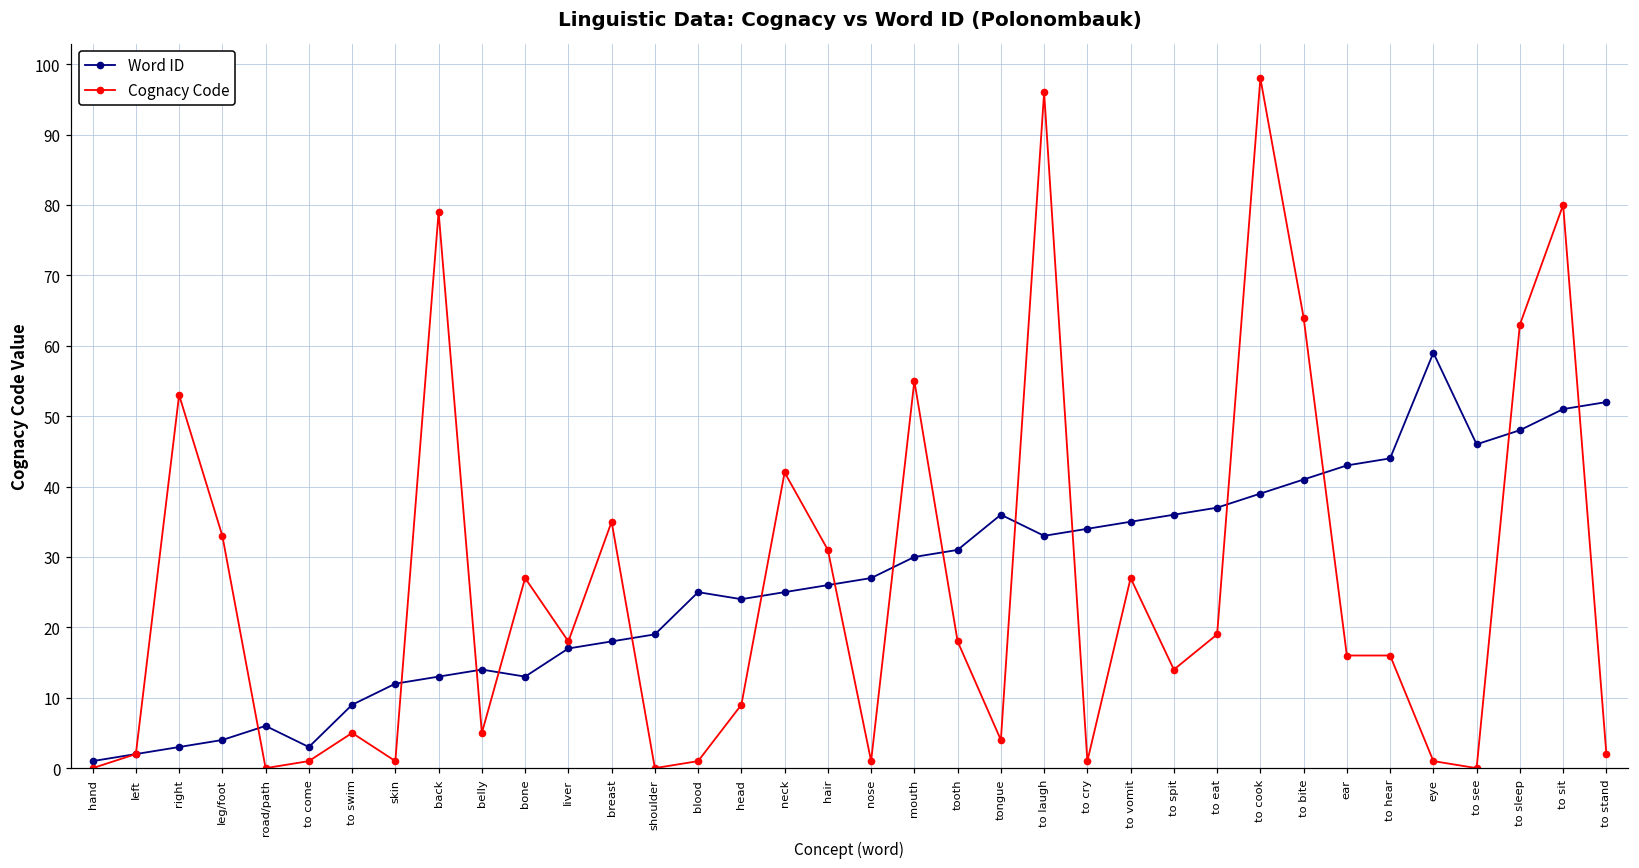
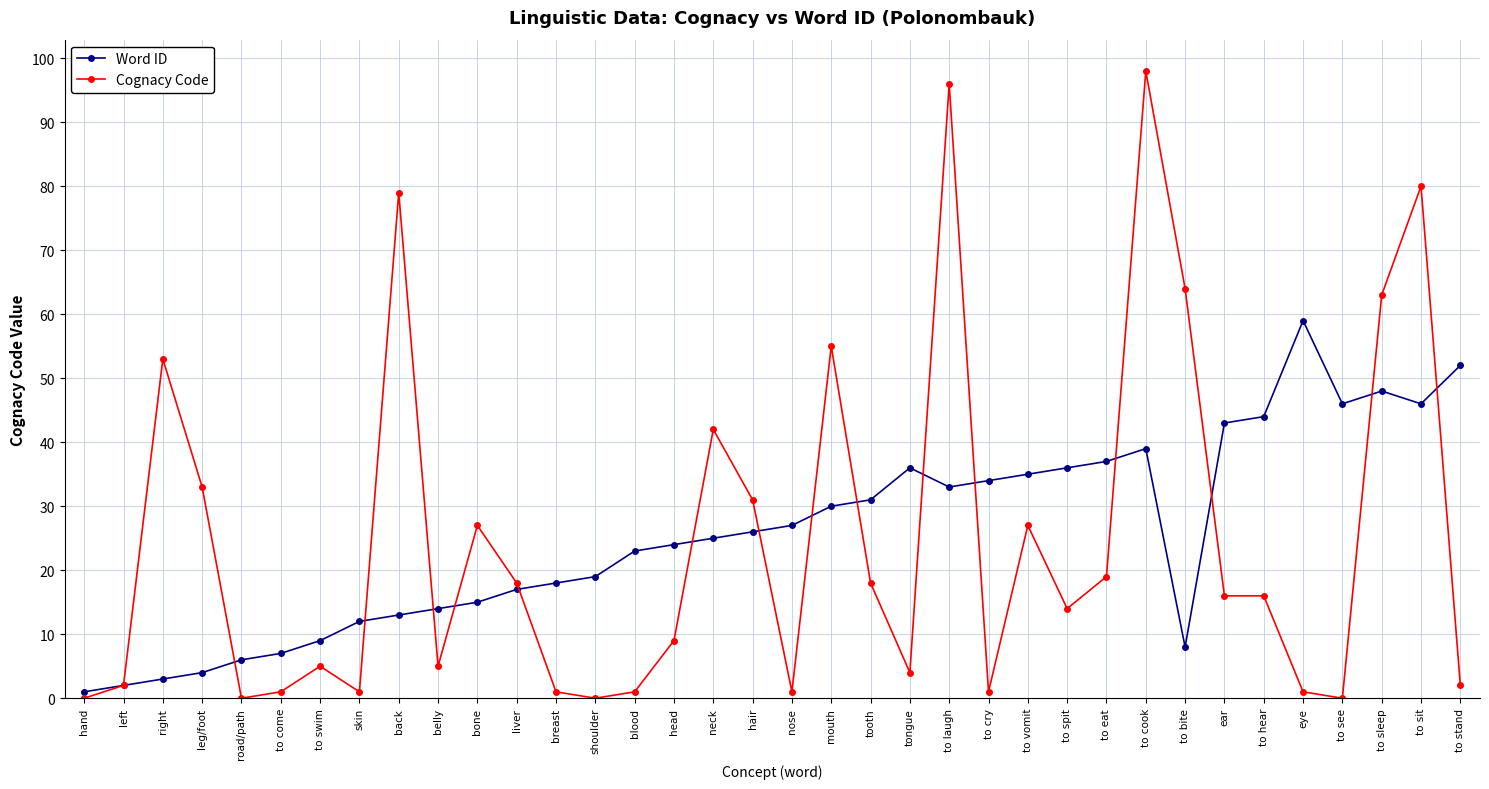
  {
    "Word ID": {
      "hand": 1,
      "right": 3,
      "leg/foot": 4,
      "road/path": 6,
-     "to come": 3,
+     "to come": 7,
      "to swim": 9,
      "skin": 12,
      "back": 13,
      "belly": 14,
-     "bone": 13,
+     "bone": 15,
      "liver": 17,
      "breast": 18,
      "shoulder": 19,
-     "blood": 25,
+     "blood": 23,
      "head": 24,
      "neck": 25,
      "hair": 26,
      "nose": 27,
      "mouth": 30,
      "tooth": 31,
      "tongue": 36,
      "to laugh": 33,
      "to cry": 34,
      "to vomit": 35,
      "to spit": 36,
      "to eat": 37,
      "to cook": 39,
-     "to bite": 41,
+     "to bite": 8,
      "ear": 43,
      "to hear": 44,
      "eye": 59,
      "to see": 46,
      "to sleep": 48,
-     "to sit": 51,
+     "to sit": 46,
      "to stand": 52
    },
    "Cognacy Code": {
      "hand": 0,
      "right": 53,
      "leg/foot": 33,
      "road/path": 0,
      "to come": 1,
      "to swim": 5,
      "skin": 1,
      "back": 79,
      "belly": 5,
      "bone": 27,
      "liver": 18,
-     "breast": 35,
+     "breast": 1,
      "shoulder": 0,
      "blood": 1,
      "head": 9,
      "neck": 42,
      "hair": 31,
      "nose": 1,
      "mouth": 55,
      "tooth": 18,
      "tongue": 4,
      "to laugh": 96,
      "to cry": 1,
      "to vomit": 27,
      "to spit": 14,
      "to eat": 19,
      "to cook": 98,
      "to bite": 64,
      "ear": 16,
      "to hear": 16,
      "eye": 1,
      "to see": 0,
      "to sleep": 63,
      "to sit": 80,
      "to stand": 2
    }
  }
